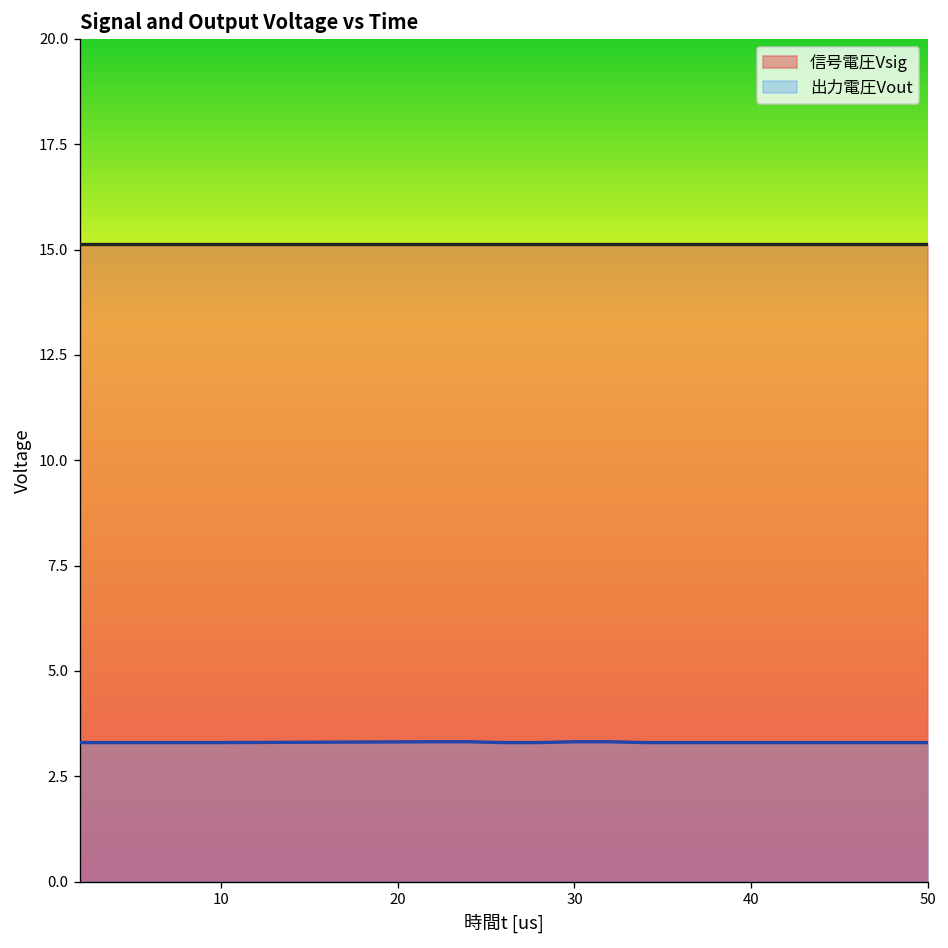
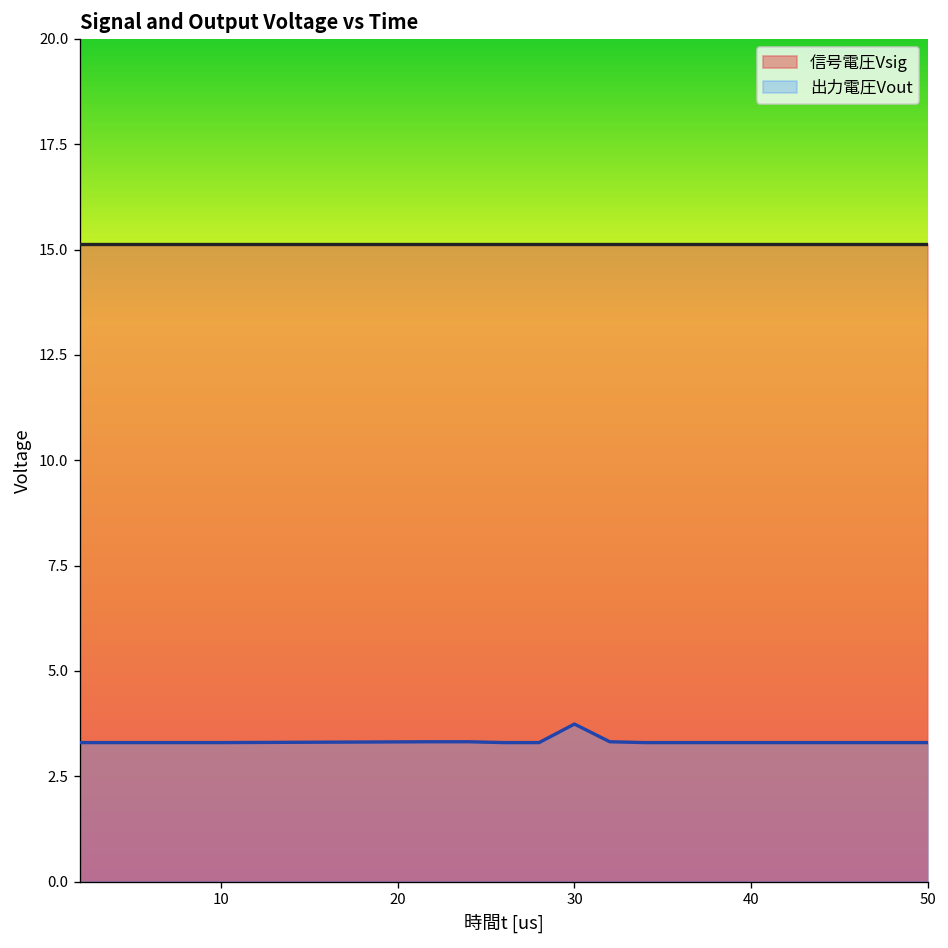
  {
    "信号電圧Vsig": {
      "10": 15.1,
      "30": 15.1,
      "40": 15.1,
      "50": 15.1
    },
    "出力電圧Vout": {
      "10": 3.3,
-     "30": 3.3,
+     "30": 3.7,
      "40": 3.3,
      "50": 3.3
    }
  }
